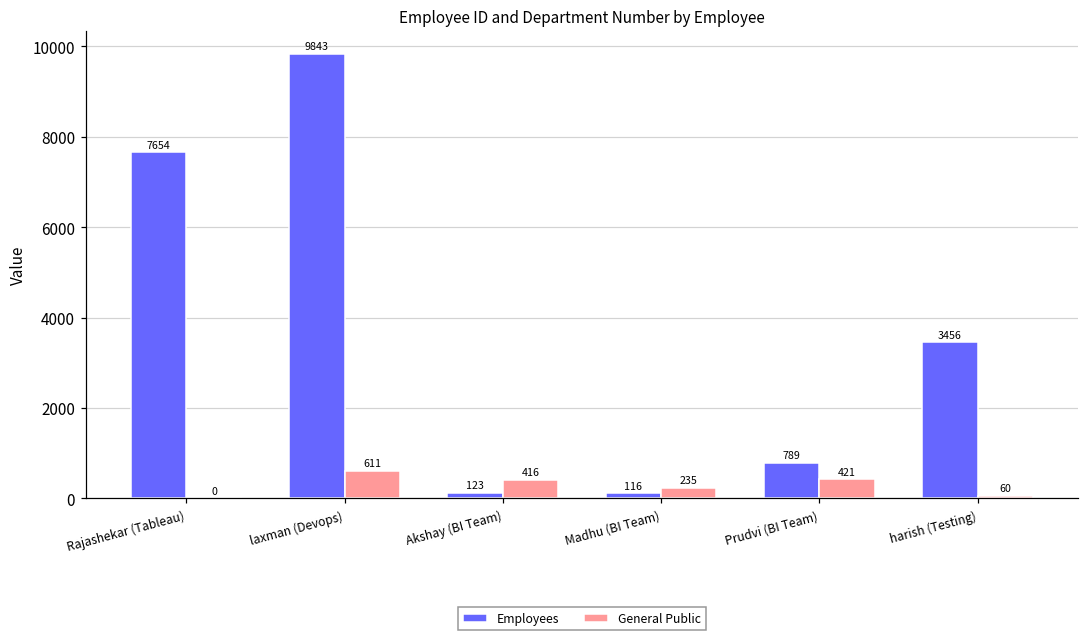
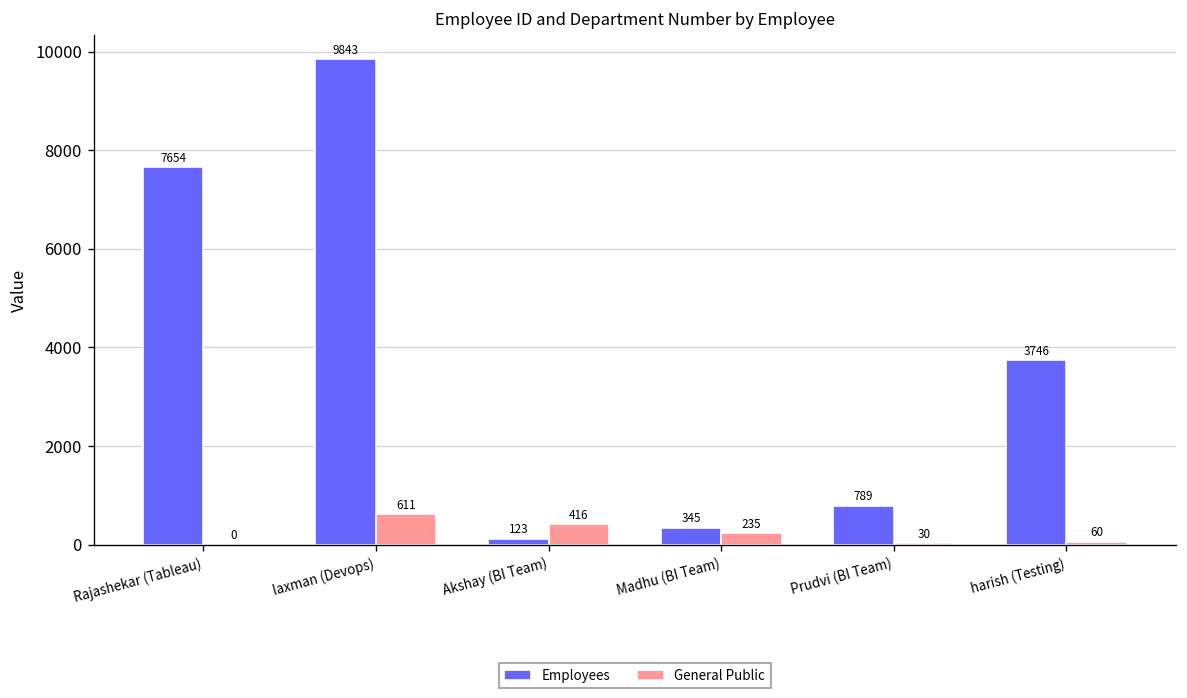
  {
    "Employees": {
      "Rajashekar (Tableau)": 7654,
      "laxman (Devops)": 9843,
      "Akshay (BI Team)": 123,
-     "Madhu (BI Team)": 116,
+     "Madhu (BI Team)": 345,
      "Prudvi (BI Team)": 789,
-     "harish (Testing)": 3456
+     "harish (Testing)": 3746
    },
    "General Public": {
      "Rajashekar (Tableau)": 0,
      "laxman (Devops)": 611,
      "Akshay (BI Team)": 416,
      "Madhu (BI Team)": 235,
-     "Prudvi (BI Team)": 421,
+     "Prudvi (BI Team)": 30,
      "harish (Testing)": 60
    }
  }
